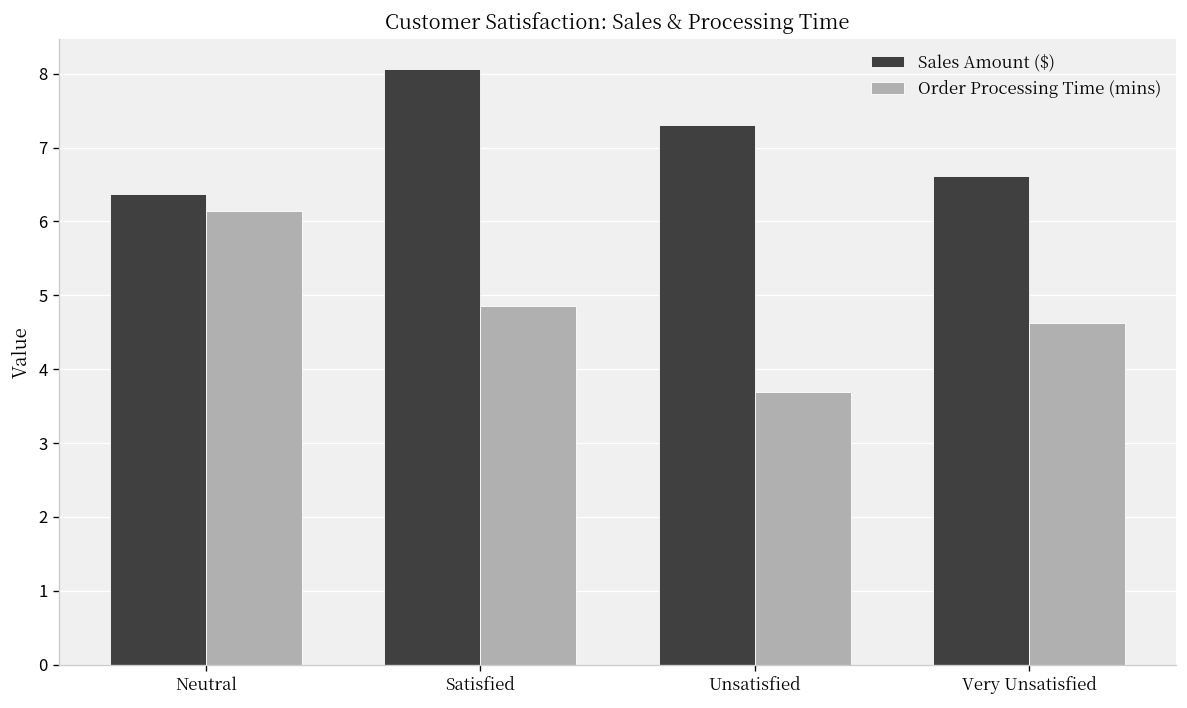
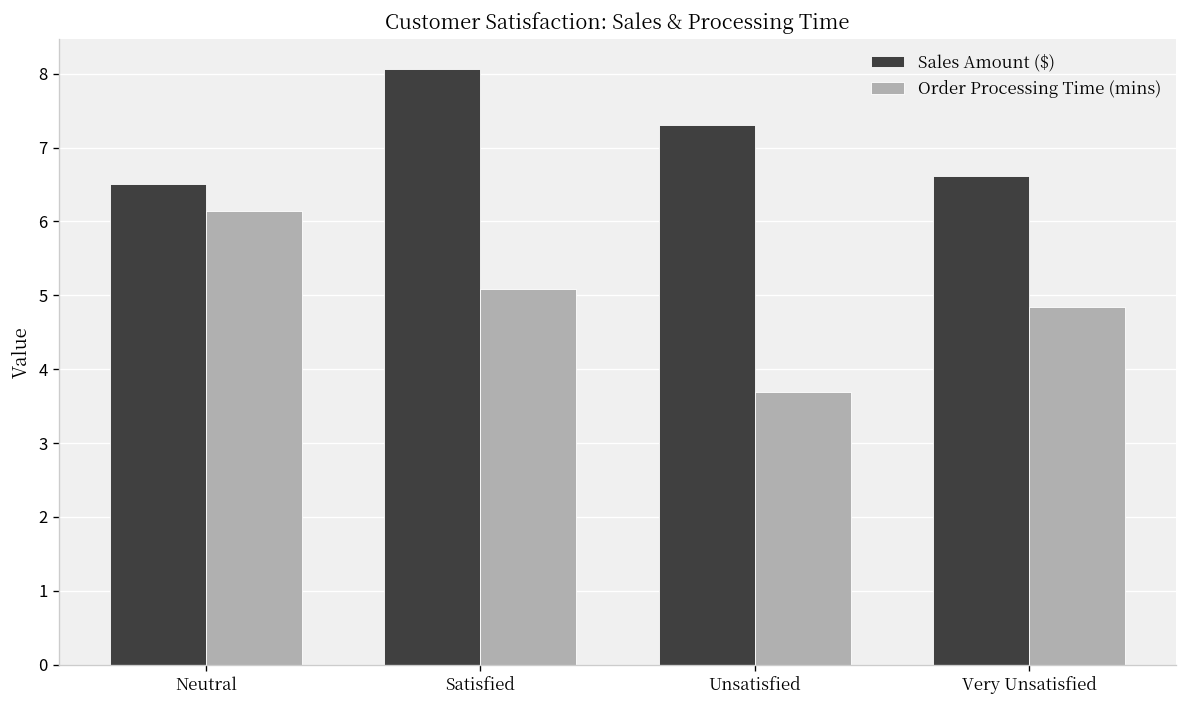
  {
    "Sales Amount ($)": {
-     "Neutral": 6.4,
+     "Neutral": 6.5,
      "Satisfied": 8.1,
      "Unsatisfied": 7.3,
      "Very Unsatisfied": 6.6
    },
    "Order Processing Time (mins)": {
      "Neutral": 6.1,
-     "Satisfied": 4.9,
+     "Satisfied": 5.1,
      "Unsatisfied": 3.7,
-     "Very Unsatisfied": 4.6
+     "Very Unsatisfied": 4.8
    }
  }
